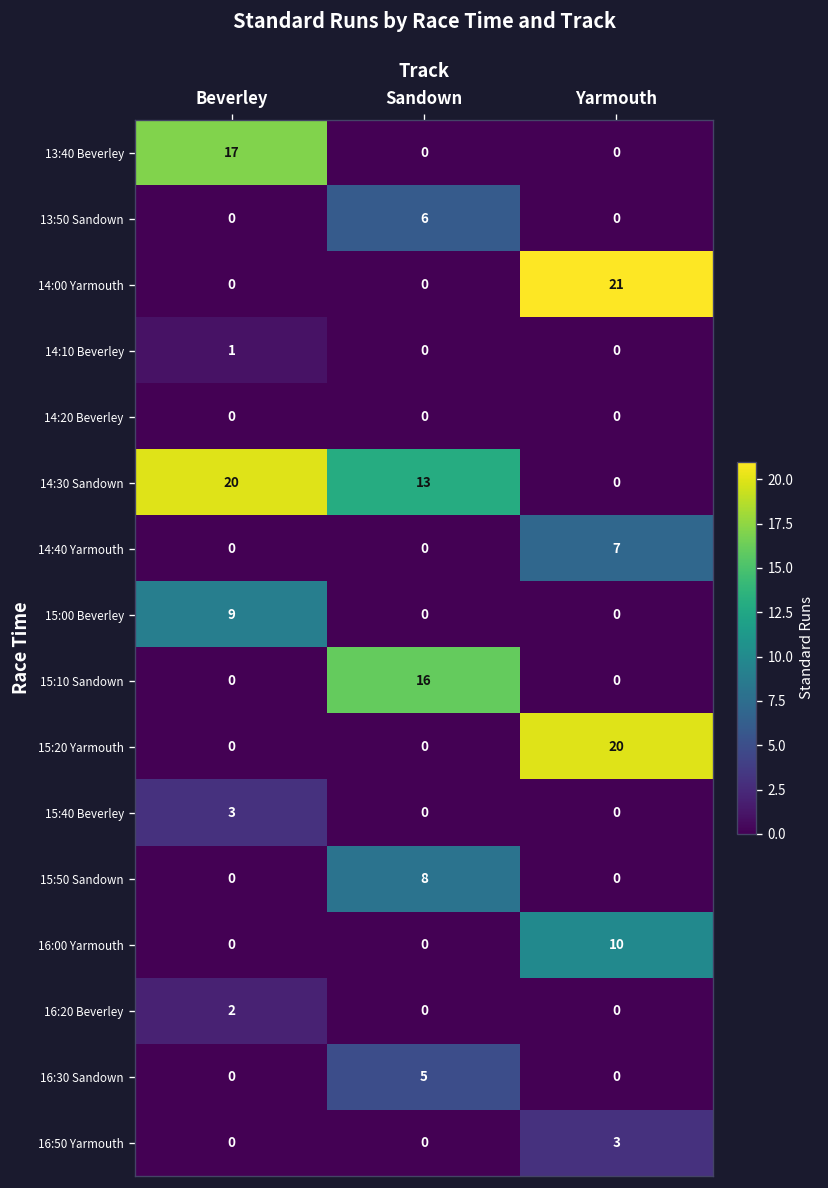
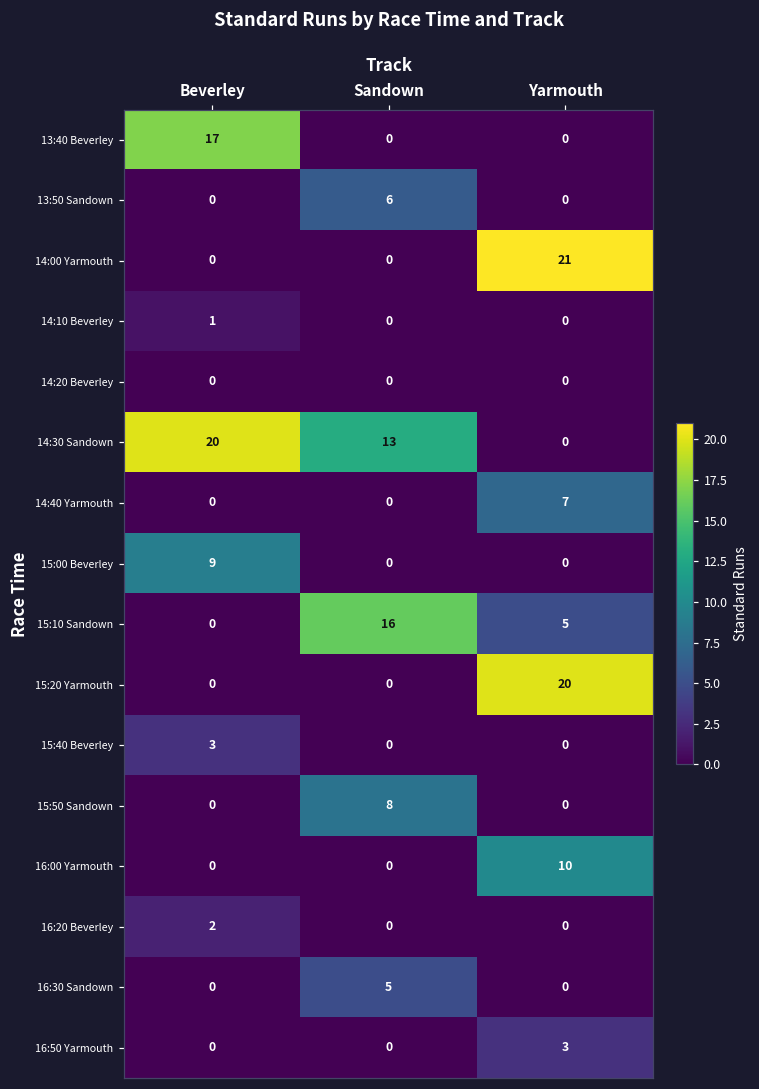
  {
    "13:40 Beverley": {
      "Beverley": 17,
      "Sandown": 0,
      "Yarmouth": 0
    },
    "13:50 Sandown": {
      "Beverley": 0,
      "Sandown": 6,
      "Yarmouth": 0
    },
    "14:00 Yarmouth": {
      "Beverley": 0,
      "Sandown": 0,
      "Yarmouth": 21
    },
    "14:10 Beverley": {
      "Beverley": 1,
      "Sandown": 0,
      "Yarmouth": 0
    },
    "14:20 Beverley": {
      "Beverley": 0,
      "Sandown": 0,
      "Yarmouth": 0
    },
    "14:30 Sandown": {
      "Beverley": 20,
      "Sandown": 13,
      "Yarmouth": 0
    },
    "14:40 Yarmouth": {
      "Beverley": 0,
      "Sandown": 0,
      "Yarmouth": 7
    },
    "15:00 Beverley": {
      "Beverley": 9,
      "Sandown": 0,
      "Yarmouth": 0
    },
    "15:10 Sandown": {
      "Beverley": 0,
      "Sandown": 16,
-     "Yarmouth": 0
+     "Yarmouth": 5
    },
    "15:20 Yarmouth": {
      "Beverley": 0,
      "Sandown": 0,
      "Yarmouth": 20
    },
    "15:40 Beverley": {
      "Beverley": 3,
      "Sandown": 0,
      "Yarmouth": 0
    },
    "15:50 Sandown": {
      "Beverley": 0,
      "Sandown": 8,
      "Yarmouth": 0
    },
    "16:00 Yarmouth": {
      "Beverley": 0,
      "Sandown": 0,
      "Yarmouth": 10
    },
    "16:20 Beverley": {
      "Beverley": 2,
      "Sandown": 0,
      "Yarmouth": 0
    },
    "16:30 Sandown": {
      "Beverley": 0,
      "Sandown": 5,
      "Yarmouth": 0
    },
    "16:50 Yarmouth": {
      "Beverley": 0,
      "Sandown": 0,
      "Yarmouth": 3
    }
  }
